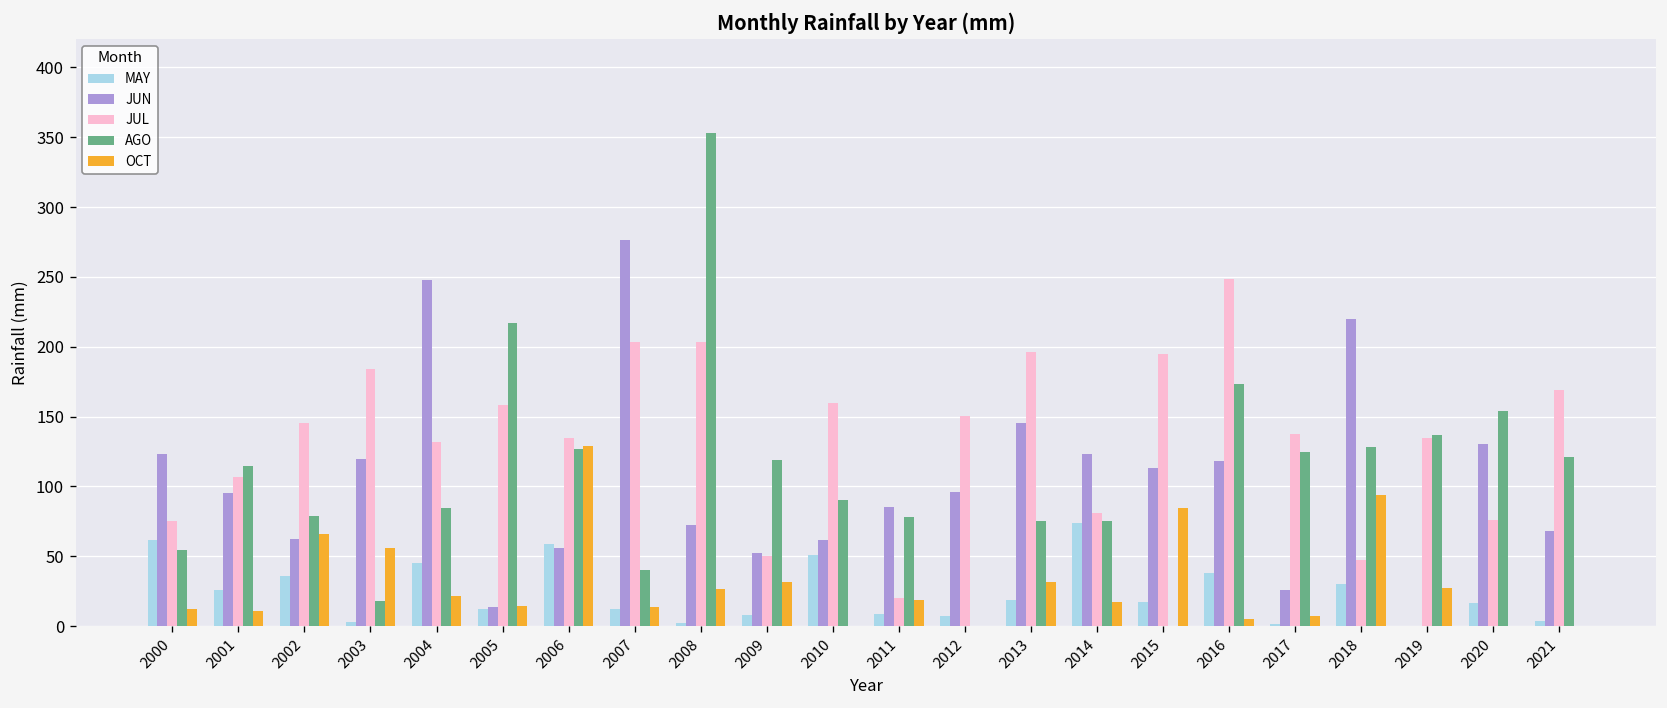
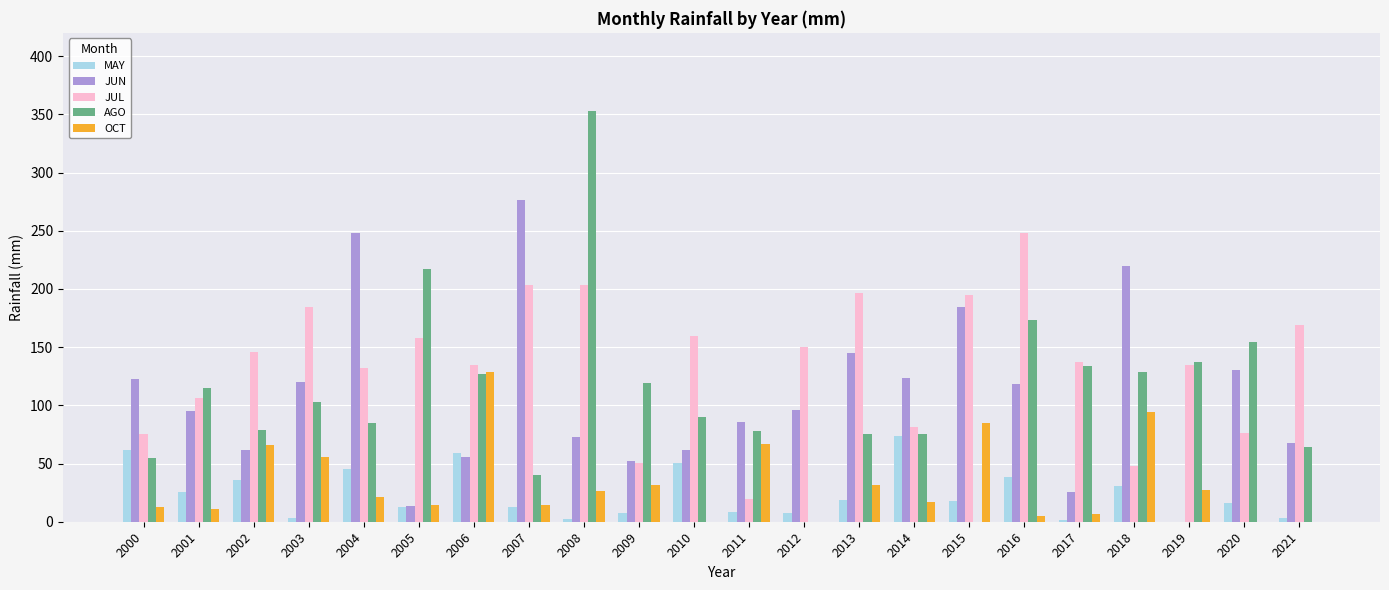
  {
    "MAY": {
      "2000": 62,
      "2001": 26,
      "2002": 36,
      "2003": 3,
      "2004": 46,
      "2005": 13,
      "2006": 59,
      "2007": 12,
      "2008": 3,
      "2009": 8,
      "2010": 51,
      "2011": 8,
      "2012": 7,
      "2013": 19,
      "2014": 74,
      "2015": 18,
      "2016": 38,
      "2018": 30,
      "2019": 0,
      "2020": 16,
      "2021": 4
    },
    "JUN": {
      "2000": 123,
      "2001": 95,
      "2002": 62,
      "2003": 120,
      "2004": 248,
      "2005": 13,
      "2006": 56,
      "2007": 277,
      "2008": 73,
      "2009": 53,
      "2010": 62,
      "2011": 86,
      "2012": 96,
      "2013": 145,
      "2014": 123,
-     "2015": 113,
+     "2015": 184,
      "2016": 118,
      "2017": 26,
      "2018": 220,
      "2019": 0,
      "2020": 130,
      "2021": 68
    },
    "JUL": {
      "2000": 76,
      "2001": 107,
      "2002": 145,
      "2003": 184,
      "2004": 132,
      "2005": 158,
      "2006": 134,
      "2007": 203,
      "2008": 203,
      "2009": 50,
      "2010": 160,
      "2011": 20,
      "2012": 151,
      "2013": 197,
      "2014": 81,
      "2015": 195,
      "2016": 248,
      "2017": 137,
      "2018": 48,
      "2019": 135,
      "2020": 76,
      "2021": 169
    },
    "AGO": {
      "2000": 55,
      "2001": 115,
      "2002": 79,
-     "2003": 18,
+     "2003": 103,
      "2004": 85,
      "2005": 217,
      "2006": 127,
      "2007": 40,
      "2008": 353,
      "2009": 119,
      "2010": 90,
      "2011": 78,
      "2012": 0,
      "2013": 76,
      "2014": 75,
      "2015": 0,
      "2016": 173,
-     "2017": 125,
+     "2017": 134,
      "2018": 129,
      "2019": 137,
      "2020": 154,
-     "2021": 121
+     "2021": 65
    },
    "OCT": {
      "2000": 13,
      "2001": 11,
      "2002": 66,
      "2003": 56,
      "2004": 22,
      "2005": 15,
      "2006": 129,
      "2007": 14,
      "2008": 27,
      "2009": 32,
      "2010": 0,
-     "2011": 19,
+     "2011": 67,
      "2012": 0,
      "2013": 32,
      "2014": 17,
      "2015": 85,
      "2016": 5,
      "2017": 7,
      "2018": 94,
      "2019": 28,
      "2020": 0,
      "2021": 0
    }
  }
